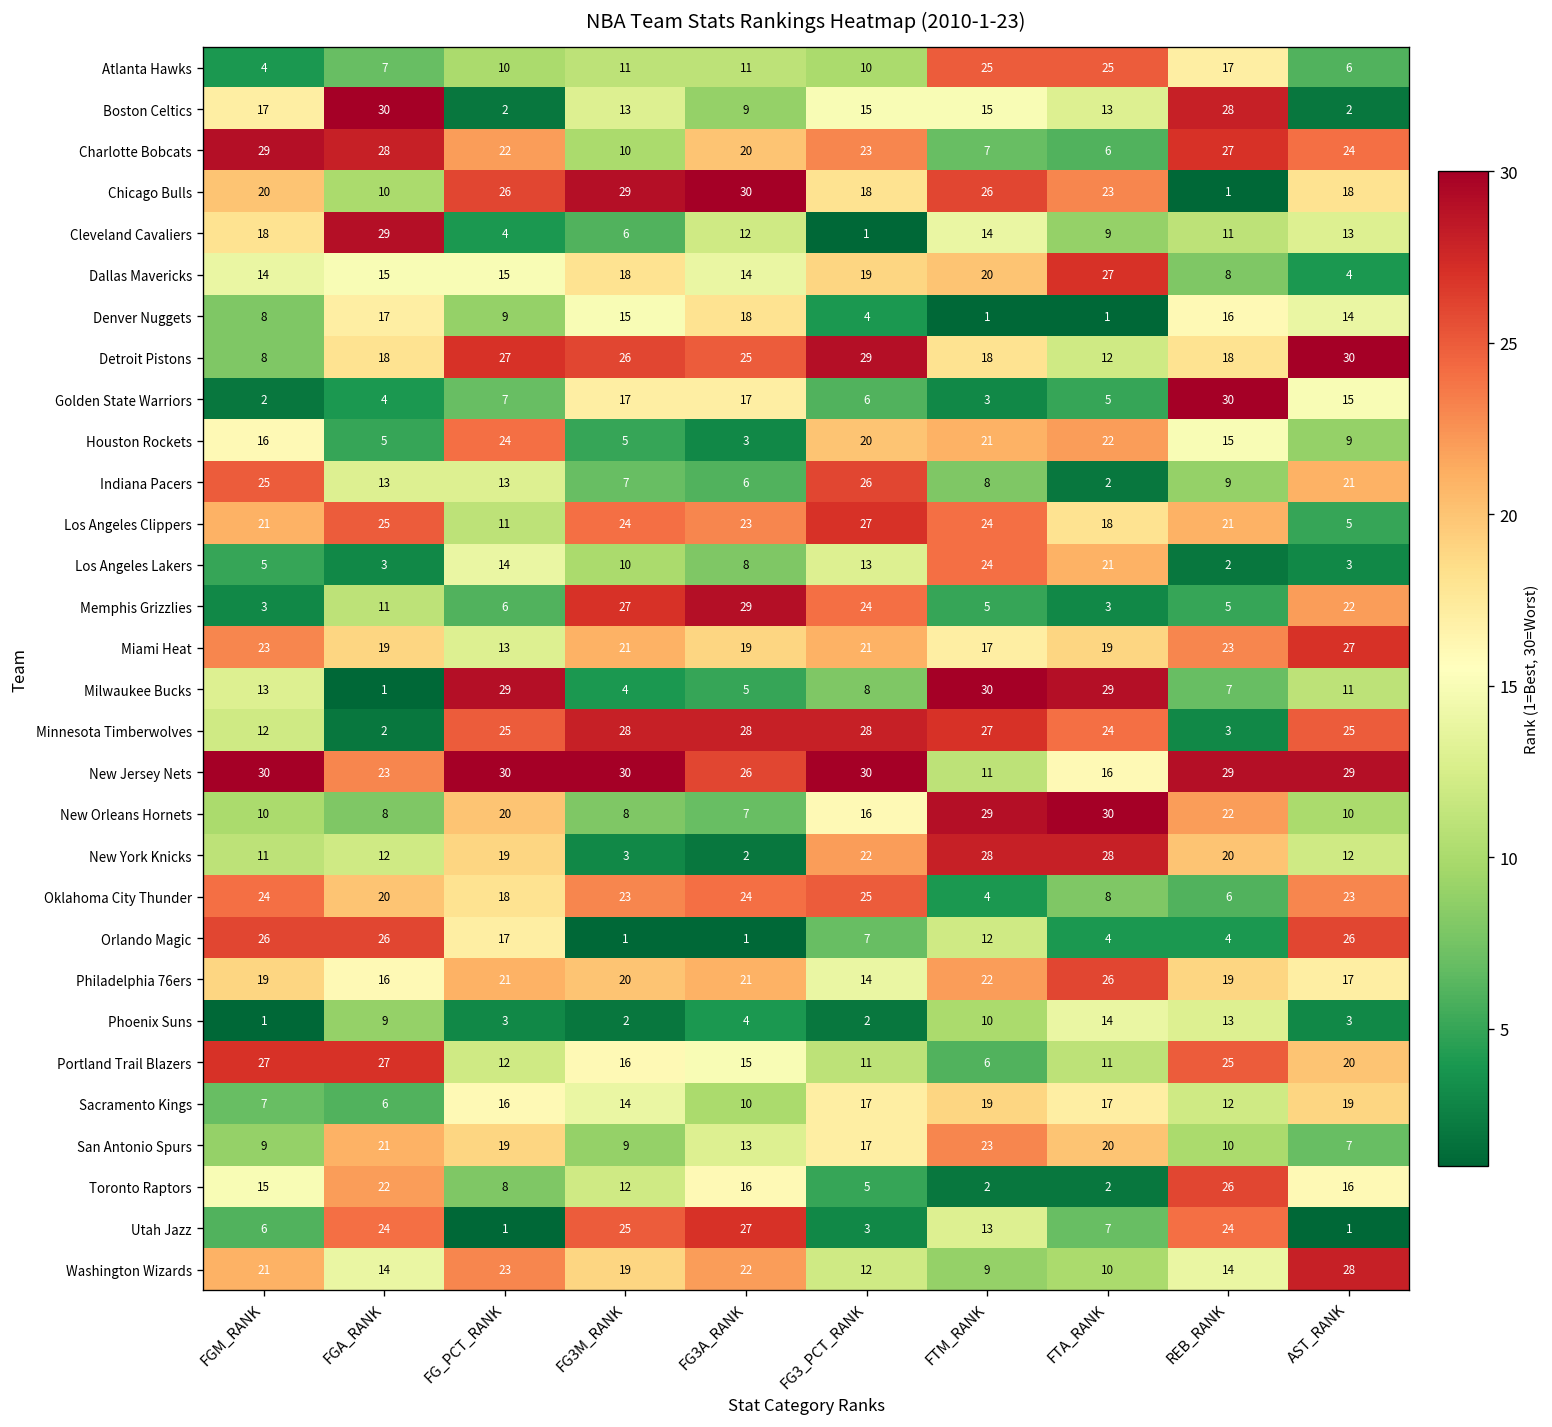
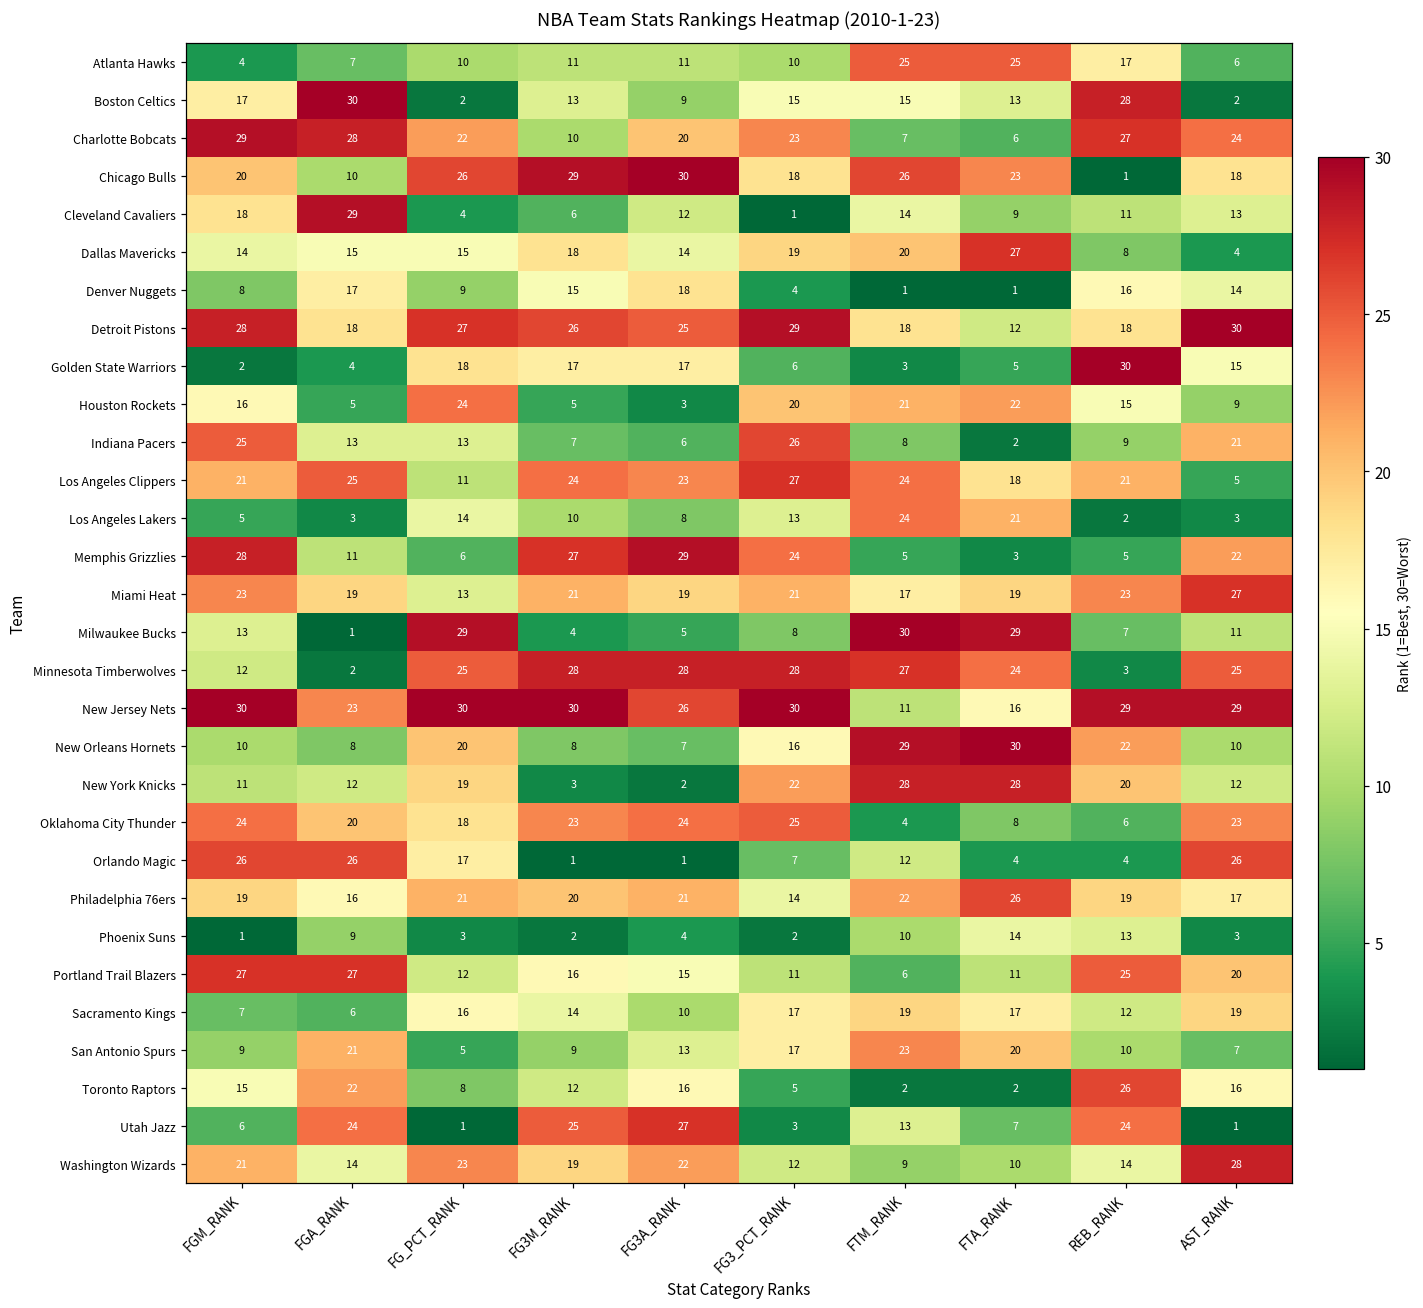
  {
    "Detroit Pistons": {
-     "FGM_RANK": 8,
+     "FGM_RANK": 28,
      "FGA_RANK": 18,
      "FG_PCT_RANK": 27,
      "FG3M_RANK": 26,
      "FG3A_RANK": 25,
      "FG3_PCT_RANK": 29,
      "FTM_RANK": 18,
      "FTA_RANK": 12,
      "REB_RANK": 18,
      "AST_RANK": 30
    },
    "Golden State Warriors": {
      "FGM_RANK": 2,
      "FGA_RANK": 4,
-     "FG_PCT_RANK": 7,
+     "FG_PCT_RANK": 18,
      "FG3M_RANK": 17,
      "FG3A_RANK": 17,
      "FG3_PCT_RANK": 6,
      "FTM_RANK": 3,
      "FTA_RANK": 5,
      "REB_RANK": 30,
      "AST_RANK": 15
    },
    "Memphis Grizzlies": {
-     "FGM_RANK": 3,
+     "FGM_RANK": 28,
      "FGA_RANK": 11,
      "FG_PCT_RANK": 6,
      "FG3M_RANK": 27,
      "FG3A_RANK": 29,
      "FG3_PCT_RANK": 24,
      "FTM_RANK": 5,
      "FTA_RANK": 3,
      "REB_RANK": 5,
      "AST_RANK": 22
    },
    "San Antonio Spurs": {
      "FGM_RANK": 9,
      "FGA_RANK": 21,
-     "FG_PCT_RANK": 19,
+     "FG_PCT_RANK": 5,
      "FG3M_RANK": 9,
      "FG3A_RANK": 13,
      "FG3_PCT_RANK": 17,
      "FTM_RANK": 23,
      "FTA_RANK": 20,
      "REB_RANK": 10,
      "AST_RANK": 7
    }
  }
